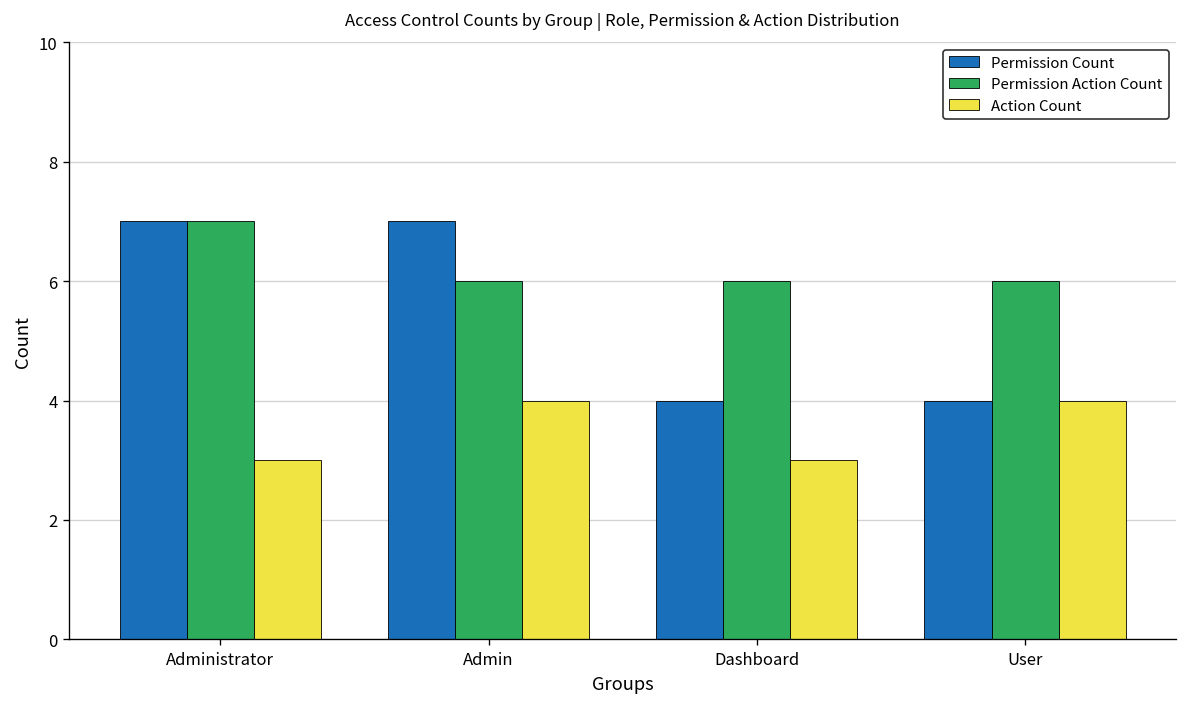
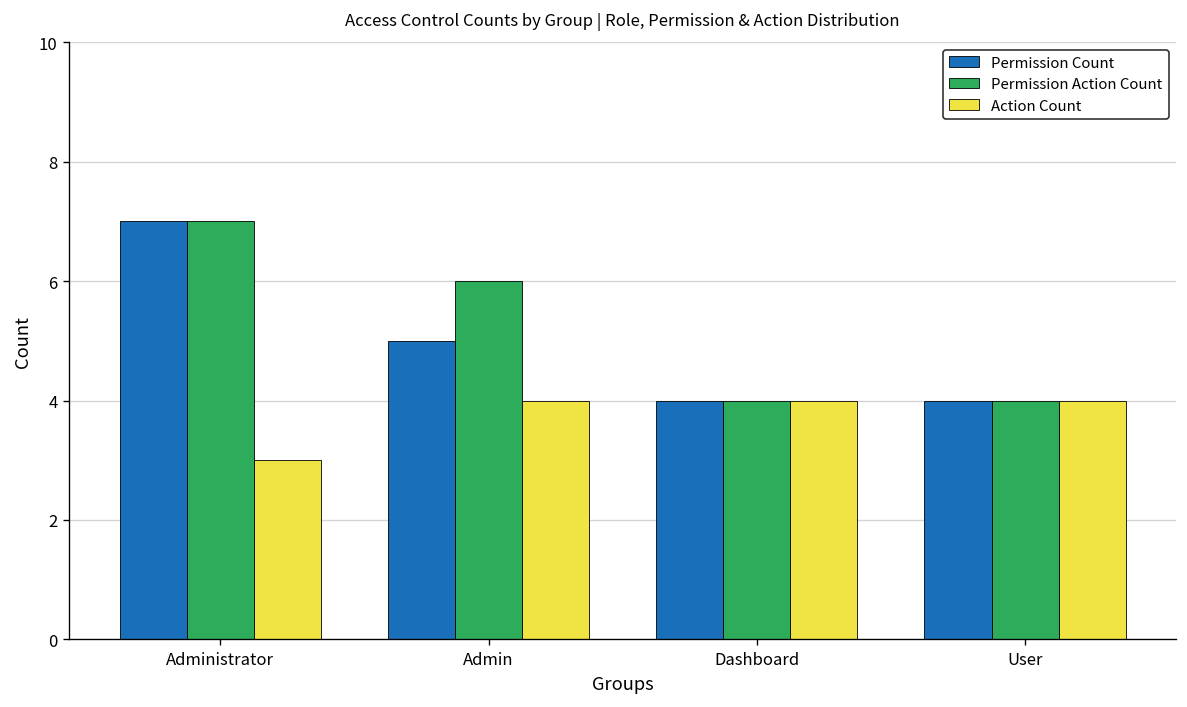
  {
    "Permission Count": {
      "Administrator": 7,
-     "Admin": 7,
+     "Admin": 5,
      "Dashboard": 4,
      "User": 4
    },
    "Permission Action Count": {
      "Administrator": 7,
      "Admin": 6,
-     "Dashboard": 6,
-     "User": 6
+     "Dashboard": 4,
+     "User": 4
    },
    "Action Count": {
      "Administrator": 3,
      "Admin": 4,
-     "Dashboard": 3,
+     "Dashboard": 4,
      "User": 4
    }
  }
